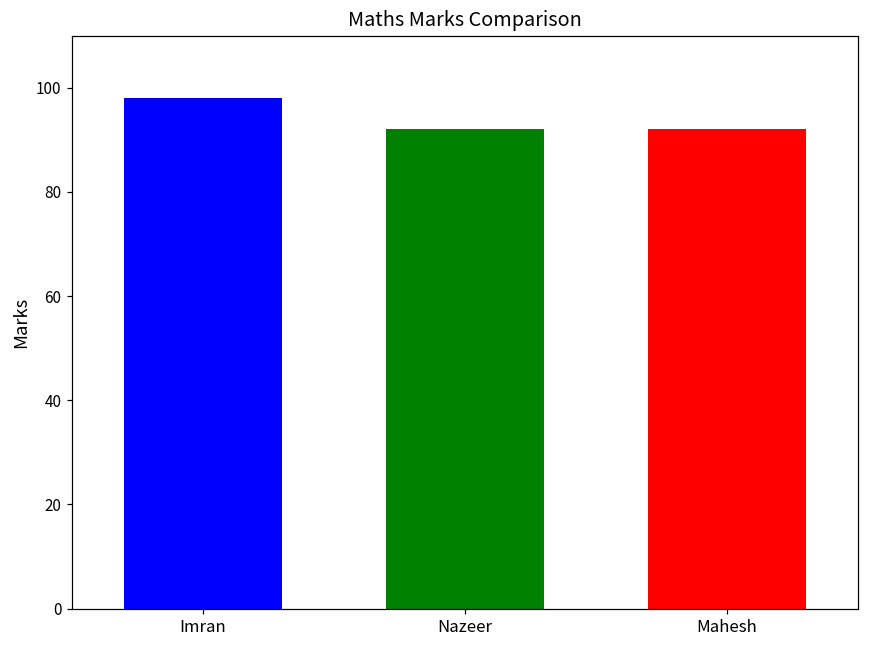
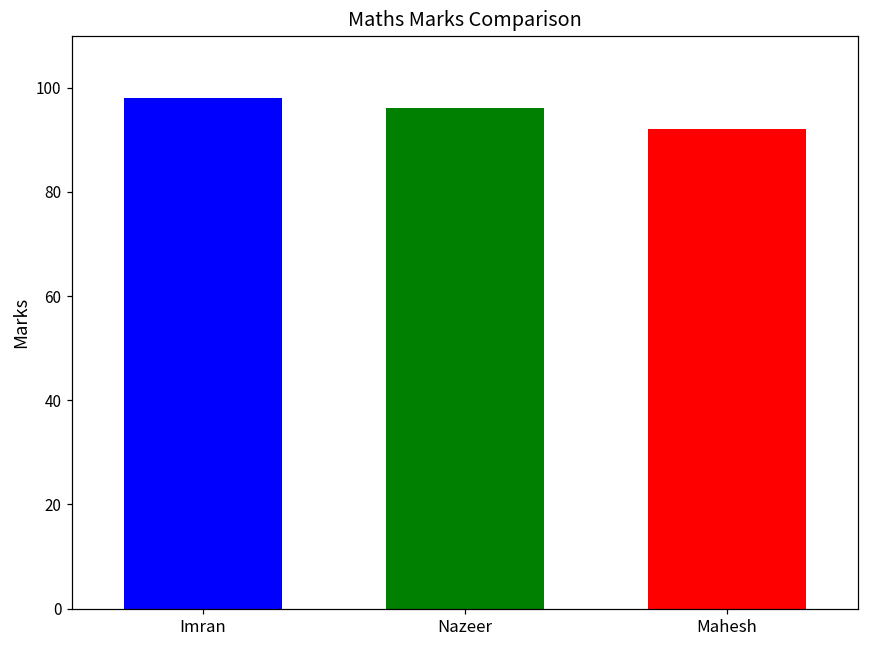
  {
    "Imran": 98,
-   "Nazeer": 92,
+   "Nazeer": 96,
    "Mahesh": 92
  }
